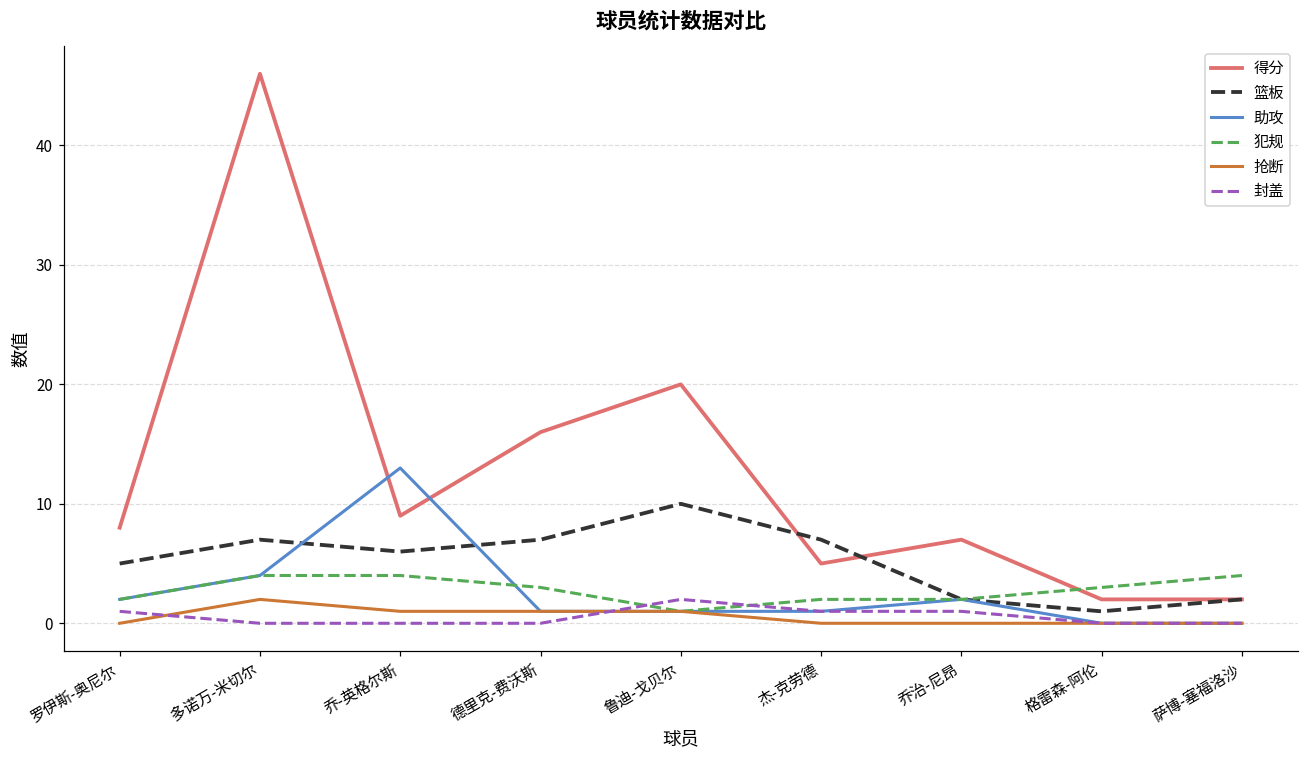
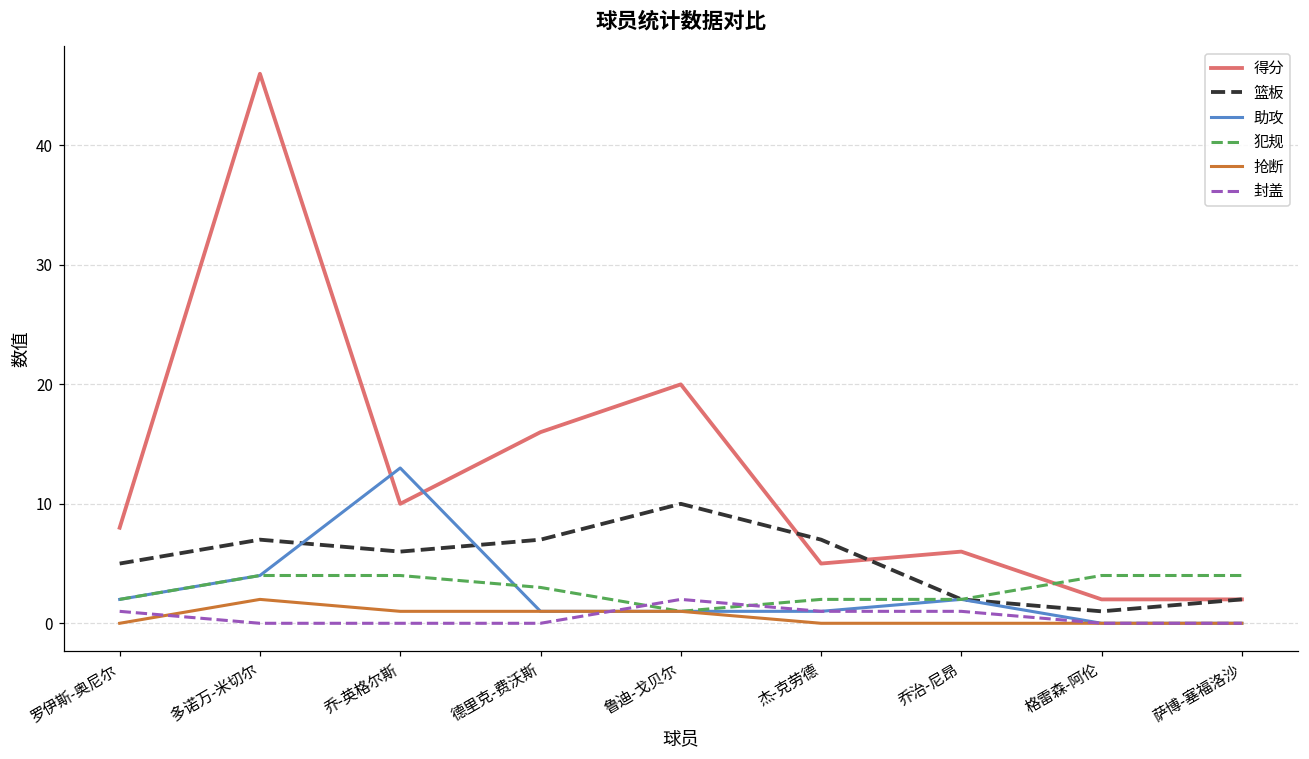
  {
    "得分": {
      "罗伊斯-奥尼尔": 8,
      "多诺万-米切尔": 46,
-     "乔-英格尔斯": 9,
+     "乔-英格尔斯": 10,
      "德里克-费沃斯": 16,
      "鲁迪-戈贝尔": 20,
      "杰-克劳德": 5,
-     "乔治-尼昂": 7,
+     "乔治-尼昂": 6,
      "格雷森-阿伦": 2
    },
    "篮板": {
      "罗伊斯-奥尼尔": 5,
      "多诺万-米切尔": 7,
      "乔-英格尔斯": 6,
      "德里克-费沃斯": 7,
      "鲁迪-戈贝尔": 10,
      "杰-克劳德": 7,
      "格雷森-阿伦": 1
    },
    "助攻": {
      "乔-英格尔斯": 13
    },
    "犯规": {
      "乔-英格尔斯": 4,
      "德里克-费沃斯": 3,
      "杰-克劳德": 2,
-     "格雷森-阿伦": 3,
+     "格雷森-阿伦": 4,
      "萨博-塞福洛沙": 4
    },
    "抢断": {
      "罗伊斯-奥尼尔": 0,
      "多诺万-米切尔": 2,
      "乔-英格尔斯": 1,
      "杰-克劳德": 0,
      "乔治-尼昂": 0
    },
    "封盖": {
      "罗伊斯-奥尼尔": 1,
      "多诺万-米切尔": 0,
      "乔-英格尔斯": 0,
      "德里克-费沃斯": 0,
      "鲁迪-戈贝尔": 2,
      "乔治-尼昂": 1
    }
  }
